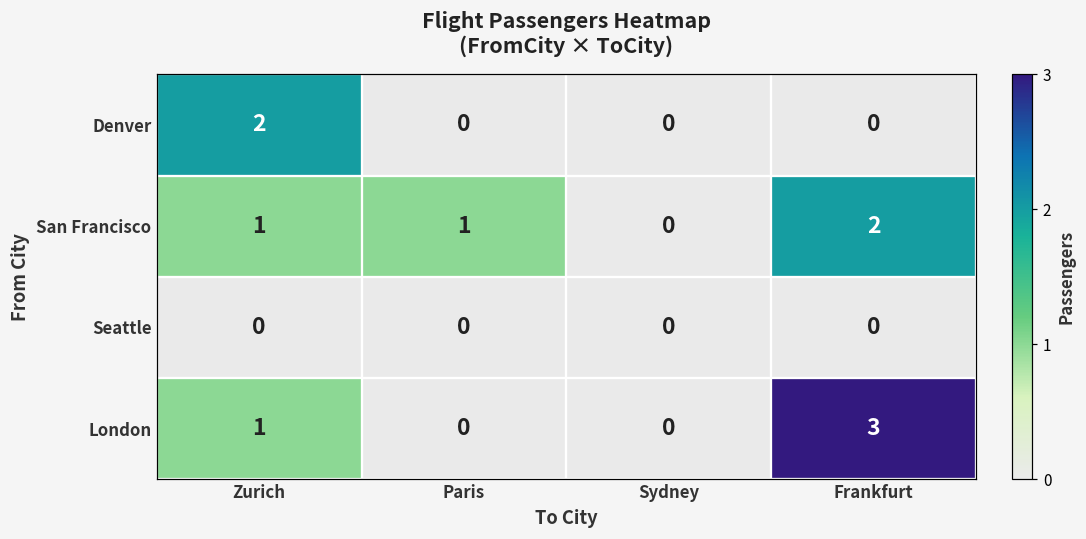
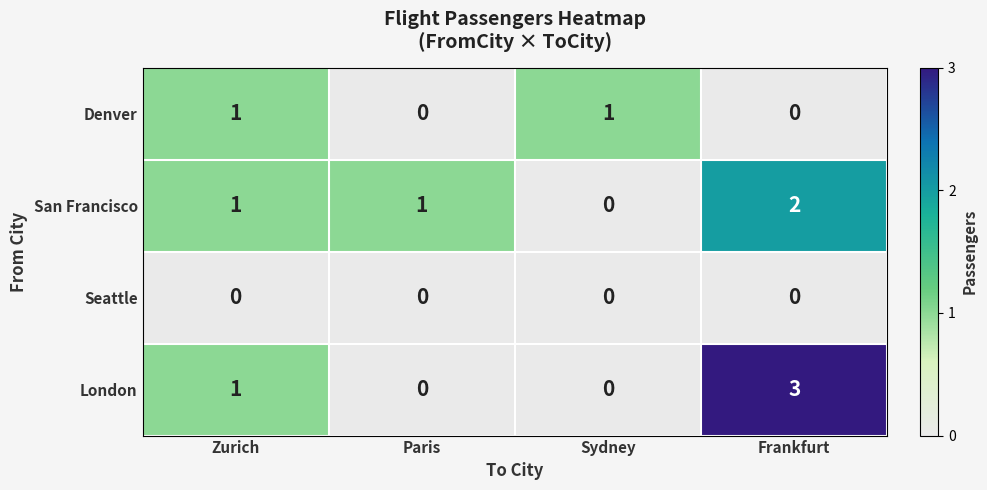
  {
    "Denver": {
-     "Zurich": 2,
+     "Zurich": 1,
      "Paris": 0,
-     "Sydney": 0,
+     "Sydney": 1,
      "Frankfurt": 0
    },
    "San Francisco": {
      "Zurich": 1,
      "Paris": 1,
      "Sydney": 0,
      "Frankfurt": 2
    },
    "Seattle": {
      "Zurich": 0,
      "Paris": 0,
      "Sydney": 0,
      "Frankfurt": 0
    },
    "London": {
      "Zurich": 1,
      "Paris": 0,
      "Sydney": 0,
      "Frankfurt": 3
    }
  }
